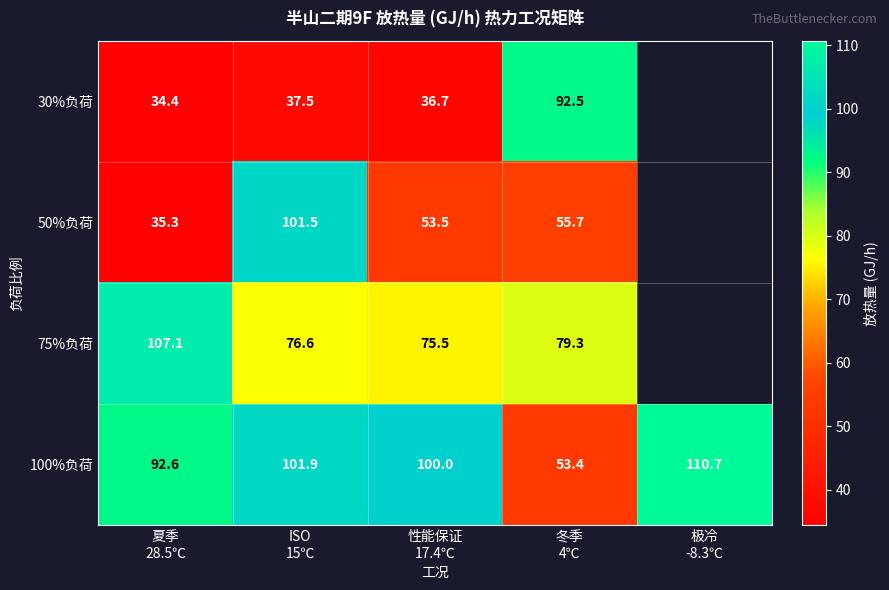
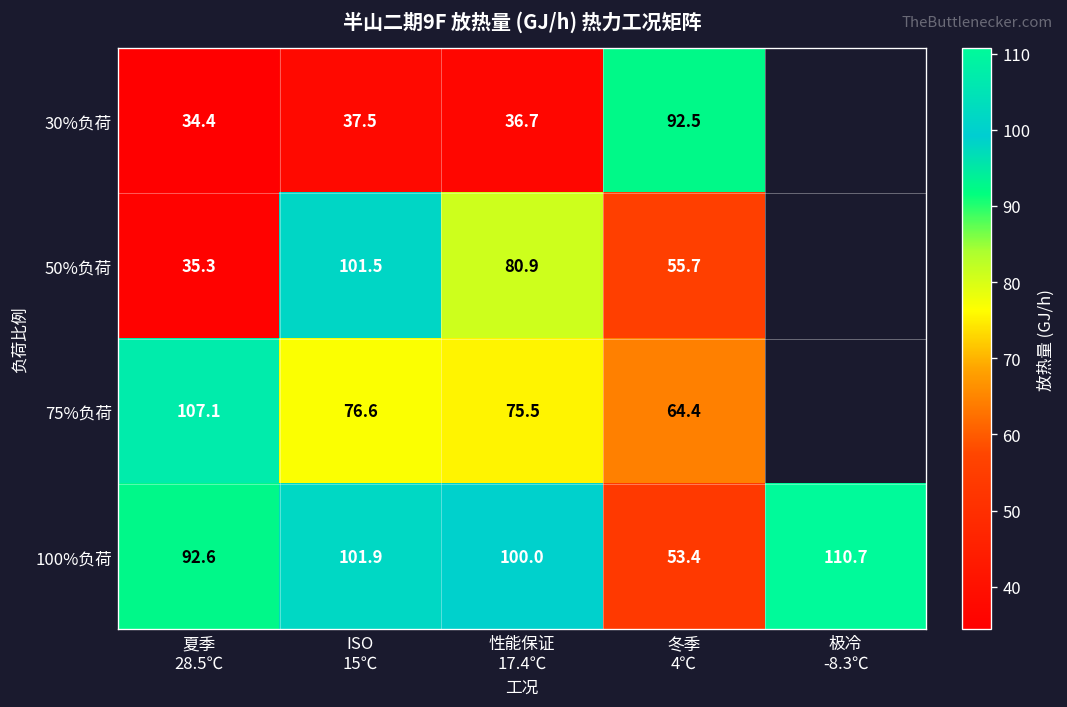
  {
    "30%负荷": {
      "夏季 28.5℃": 34.4,
      "ISO 15℃": 37.5,
      "性能保证 17.4℃": 36.7,
      "冬季 4℃": 92.5
    },
    "50%负荷": {
      "夏季 28.5℃": 35.3,
      "ISO 15℃": 101.5,
-     "性能保证 17.4℃": 53.5,
+     "性能保证 17.4℃": 80.9,
      "冬季 4℃": 55.7
    },
    "75%负荷": {
      "夏季 28.5℃": 107.1,
      "ISO 15℃": 76.6,
      "性能保证 17.4℃": 75.5,
-     "冬季 4℃": 79.3
+     "冬季 4℃": 64.4
    },
    "100%负荷": {
      "夏季 28.5℃": 92.6,
      "ISO 15℃": 101.9,
      "性能保证 17.4℃": 100.0,
      "冬季 4℃": 53.4,
      "极冷 -8.3℃": 110.7
    }
  }
